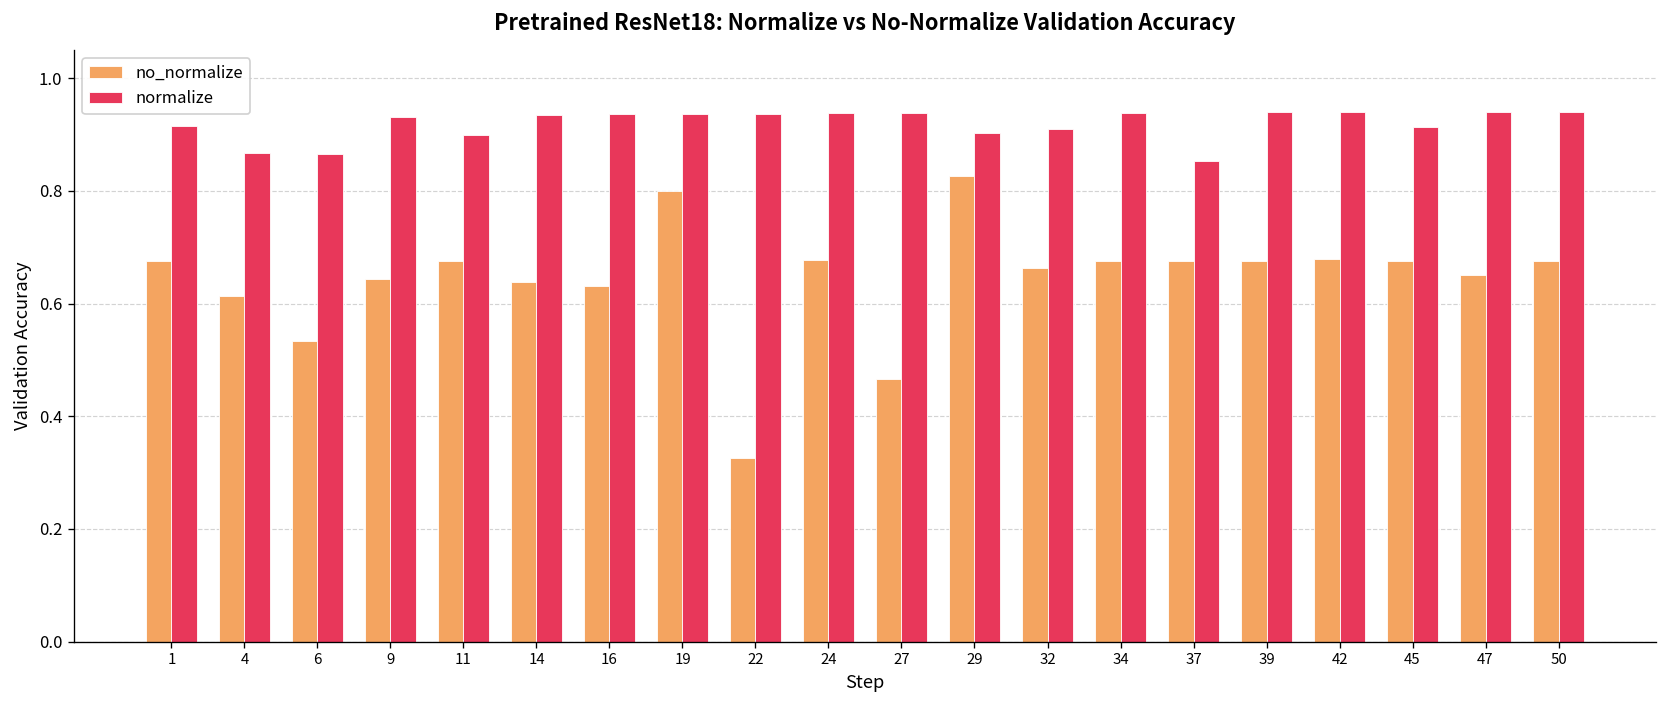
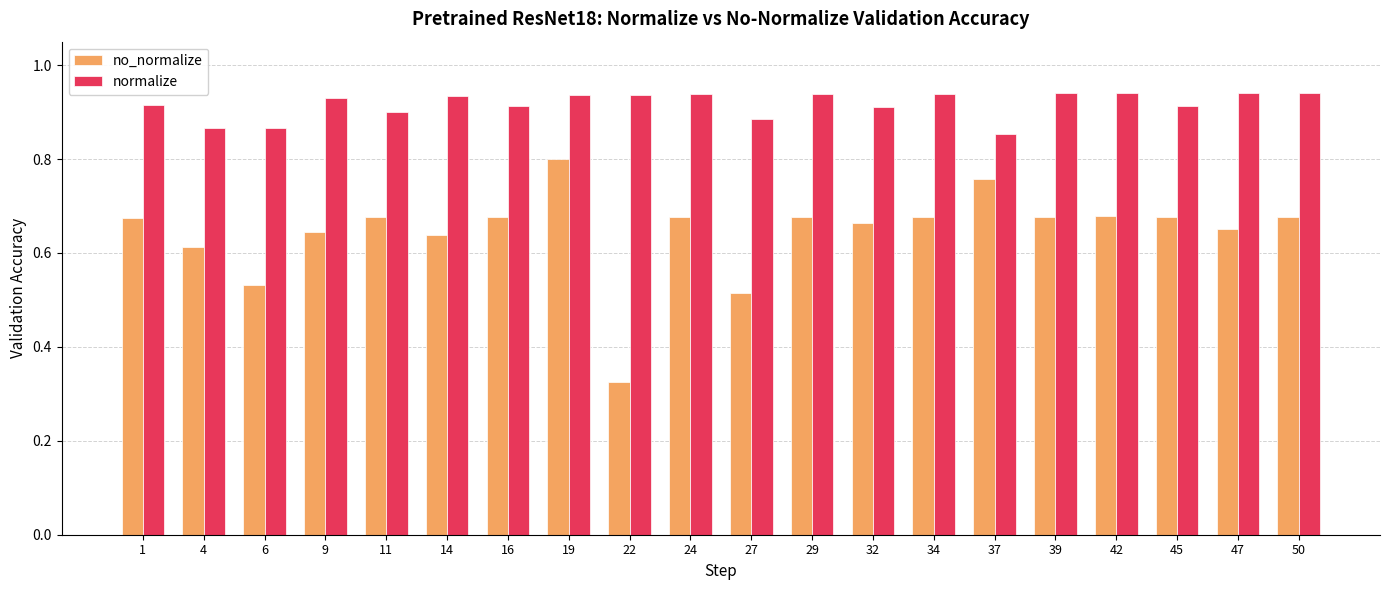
  {
    "no_normalize": {
      "1": 0.67,
      "4": 0.61,
      "6": 0.53,
      "9": 0.64,
      "11": 0.68,
      "14": 0.64,
-     "16": 0.63,
+     "16": 0.68,
      "19": 0.80,
      "22": 0.33,
      "24": 0.68,
-     "27": 0.47,
-     "29": 0.83,
+     "27": 0.51,
+     "29": 0.68,
      "32": 0.66,
      "34": 0.68,
-     "37": 0.68,
+     "37": 0.76,
      "39": 0.68,
      "42": 0.68,
      "45": 0.68,
      "47": 0.65,
      "50": 0.68
    },
    "normalize": {
      "1": 0.91,
      "4": 0.87,
      "6": 0.87,
      "9": 0.93,
      "11": 0.90,
      "14": 0.93,
-     "16": 0.94,
+     "16": 0.91,
      "19": 0.94,
      "22": 0.94,
      "24": 0.94,
-     "27": 0.94,
-     "29": 0.90,
+     "27": 0.88,
+     "29": 0.94,
      "32": 0.91,
      "34": 0.94,
      "37": 0.85,
      "39": 0.94,
      "42": 0.94,
      "45": 0.91,
      "47": 0.94,
      "50": 0.94
    }
  }
